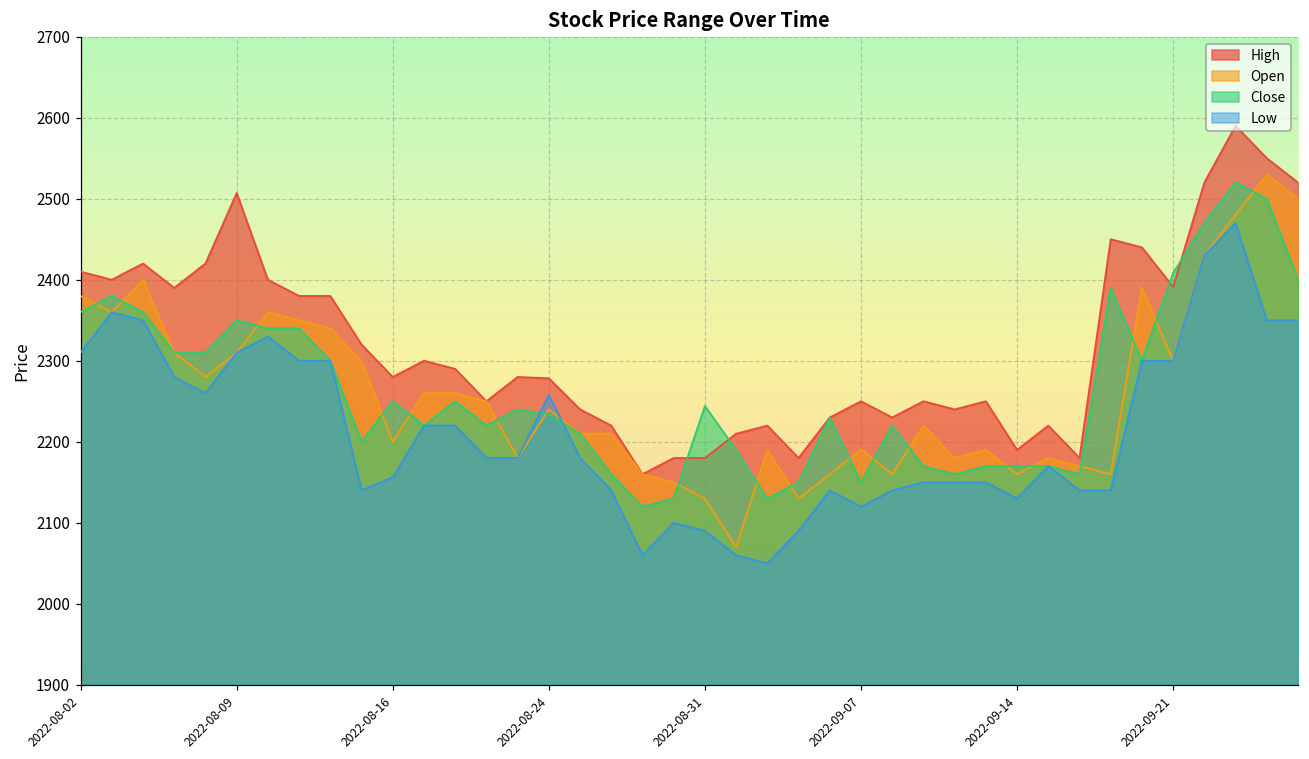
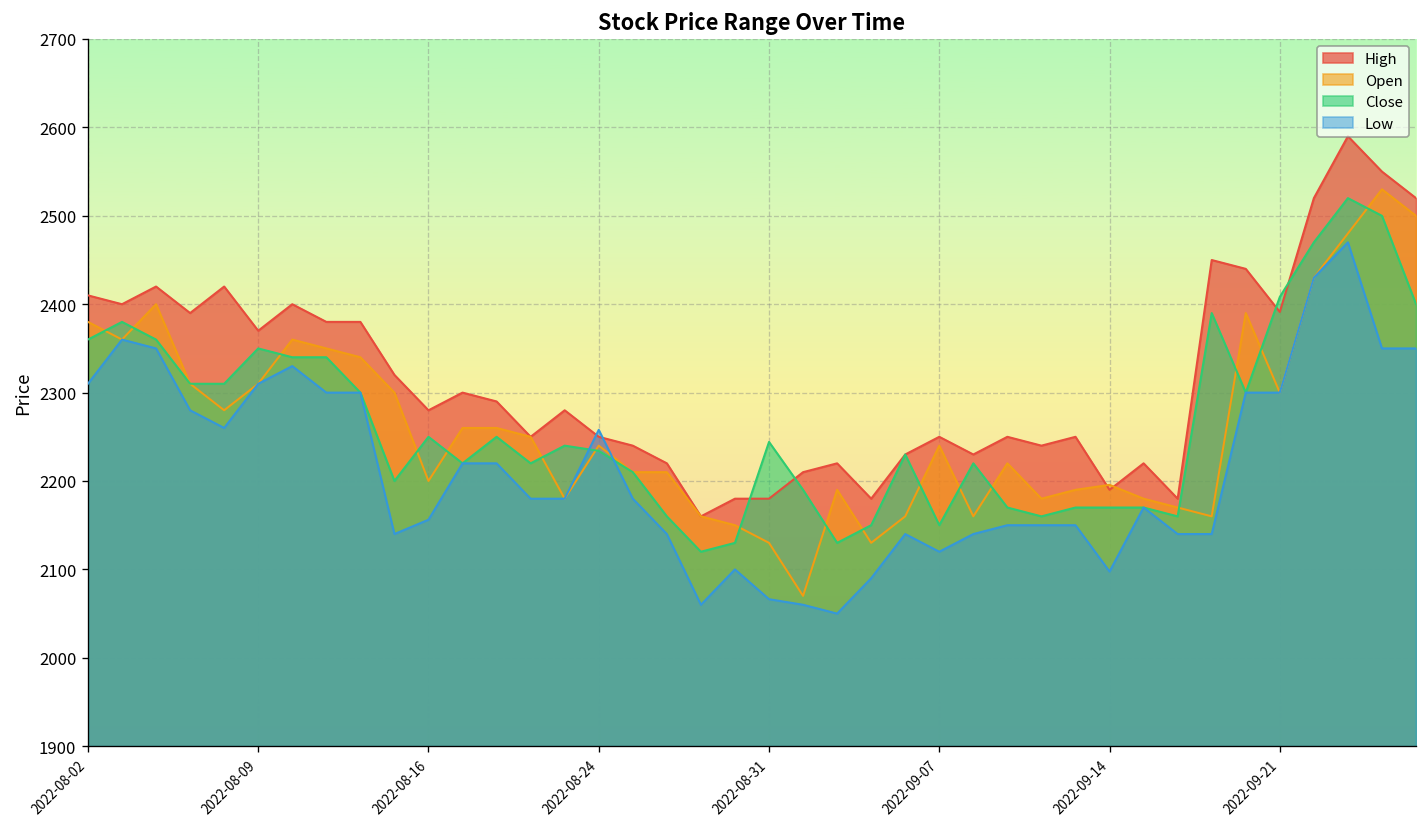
  {
    "High": {
      "2022-08-02": 2410,
-     "2022-08-09": 2510,
+     "2022-08-09": 2370,
      "2022-08-16": 2280,
-     "2022-08-24": 2280,
+     "2022-08-24": 2250,
      "2022-08-31": 2180,
      "2022-09-07": 2250,
      "2022-09-14": 2190,
      "2022-09-21": 2390
    },
    "Open": {
      "2022-08-02": 2380,
      "2022-08-16": 2200,
      "2022-08-24": 2240,
      "2022-08-31": 2130,
-     "2022-09-07": 2190,
-     "2022-09-14": 2160
+     "2022-09-07": 2240,
+     "2022-09-14": 2200
    },
    "Close": {
      "2022-08-02": 2360,
      "2022-08-09": 2350,
      "2022-08-16": 2250,
      "2022-08-24": 2230,
      "2022-08-31": 2240,
      "2022-09-07": 2150,
      "2022-09-14": 2170,
      "2022-09-21": 2410
    },
    "Low": {
      "2022-08-02": 2310,
      "2022-08-16": 2160,
      "2022-08-24": 2260,
-     "2022-08-31": 2090,
+     "2022-08-31": 2070,
      "2022-09-07": 2120,
-     "2022-09-14": 2130
+     "2022-09-14": 2100
    }
  }
